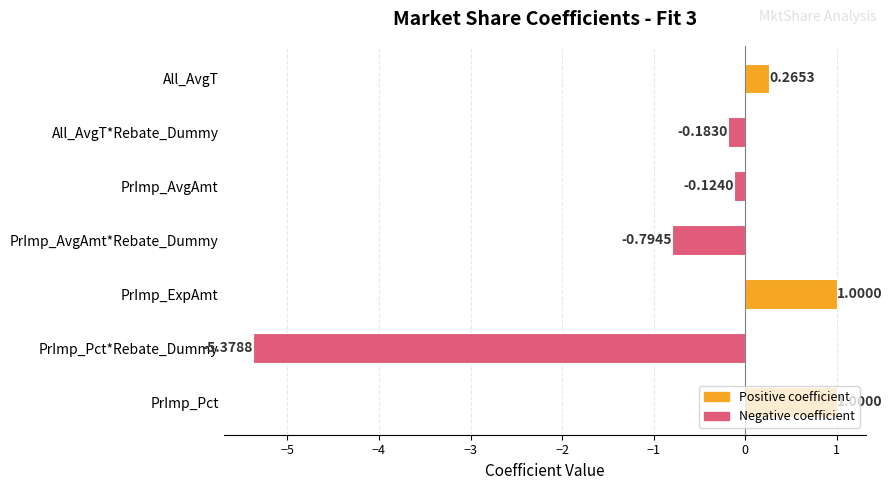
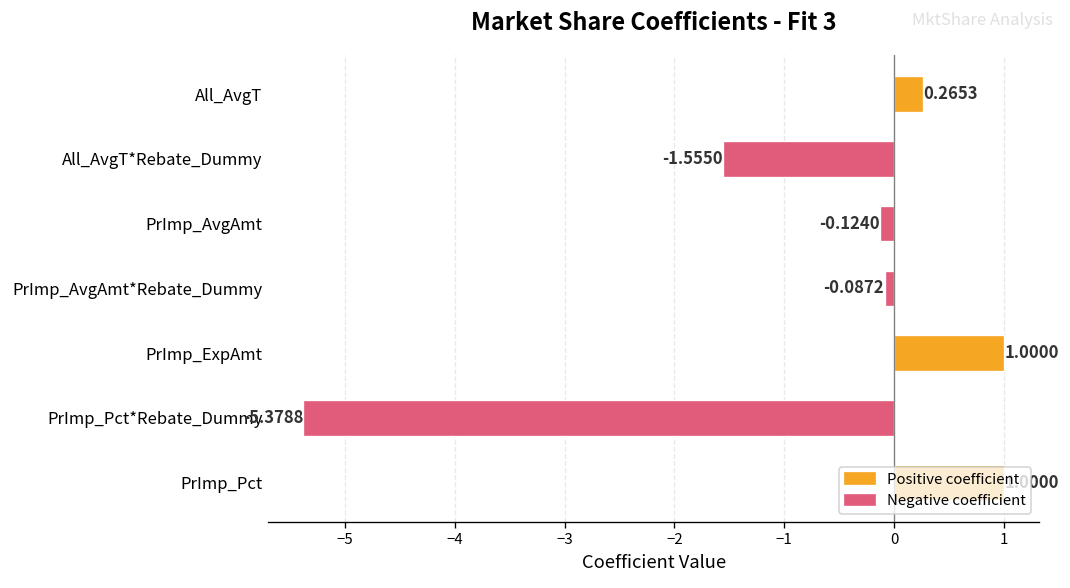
  {
    "All_AvgT": 0.2653,
-   "All_AvgT*Rebate_Dummy": -0.1830,
+   "All_AvgT*Rebate_Dummy": -1.5550,
    "PrImp_AvgAmt": -0.1240,
-   "PrImp_AvgAmt*Rebate_Dummy": -0.7945,
+   "PrImp_AvgAmt*Rebate_Dummy": -0.0872,
    "PrImp_ExpAmt": 1.0000,
    "PrImp_Pct*Rebate_Dummy": -5.3788
  }
